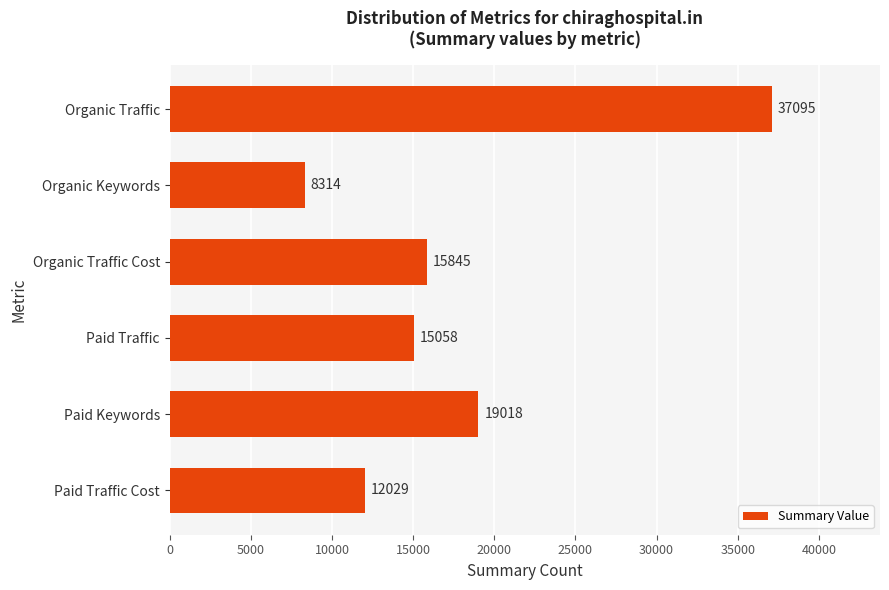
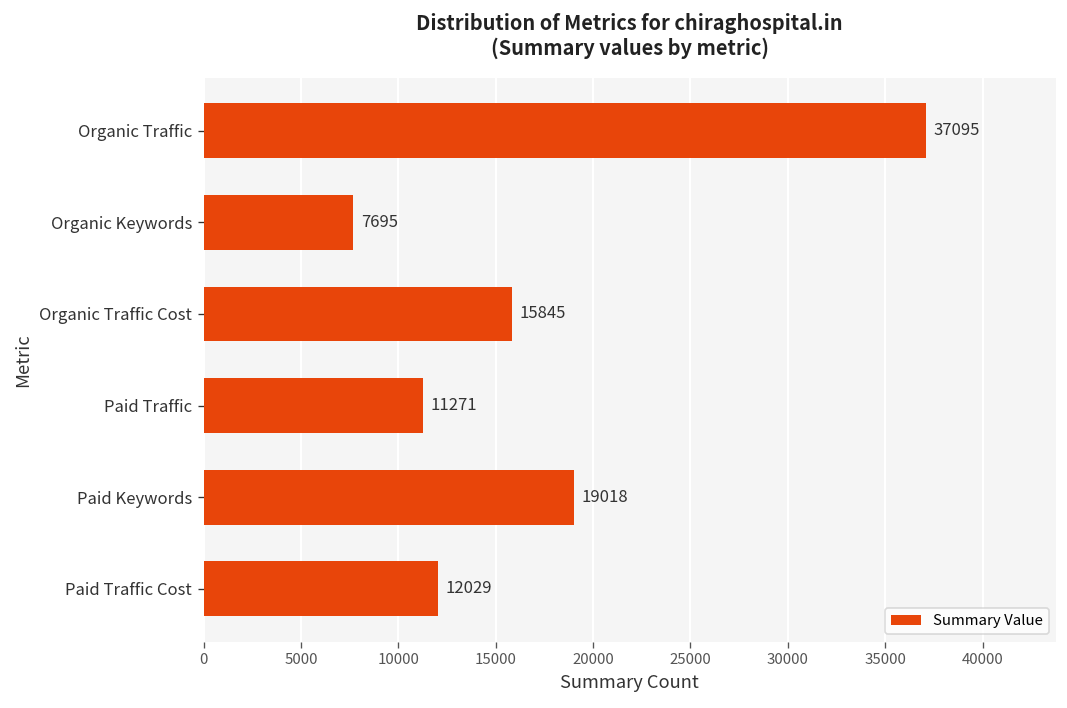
  {
    "Organic Traffic": 37095,
-   "Organic Keywords": 8314,
+   "Organic Keywords": 7695,
    "Organic Traffic Cost": 15845,
-   "Paid Traffic": 15058,
+   "Paid Traffic": 11271,
    "Paid Keywords": 19018,
    "Paid Traffic Cost": 12029
  }
